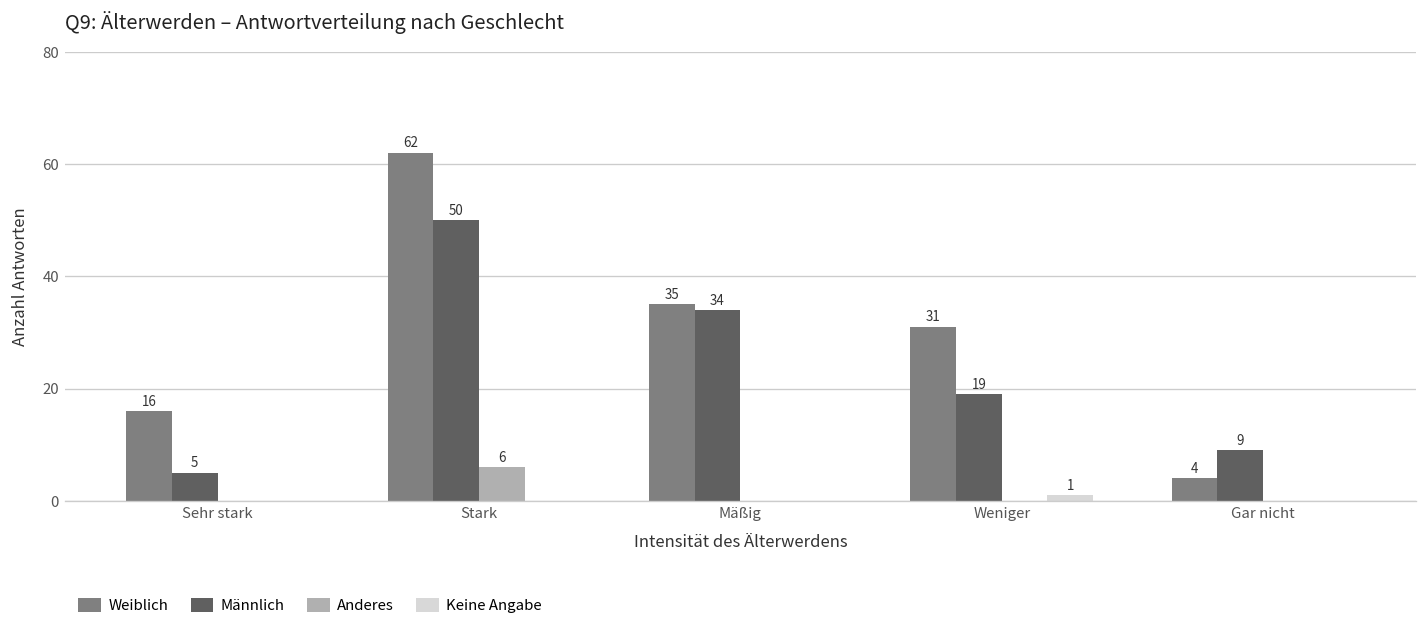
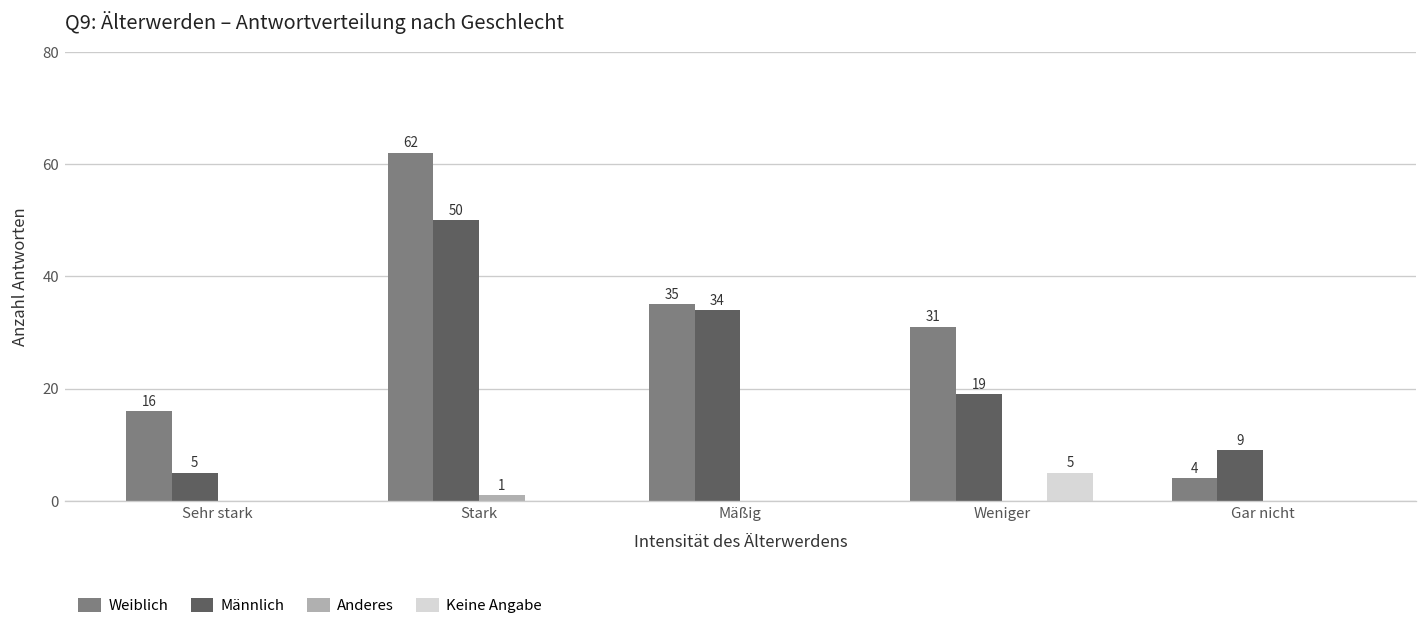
  {
    "Anderes": {
-     "Stark": 6
+     "Stark": 1
    },
    "Keine Angabe": {
-     "Weniger": 1
+     "Weniger": 5
    }
  }
